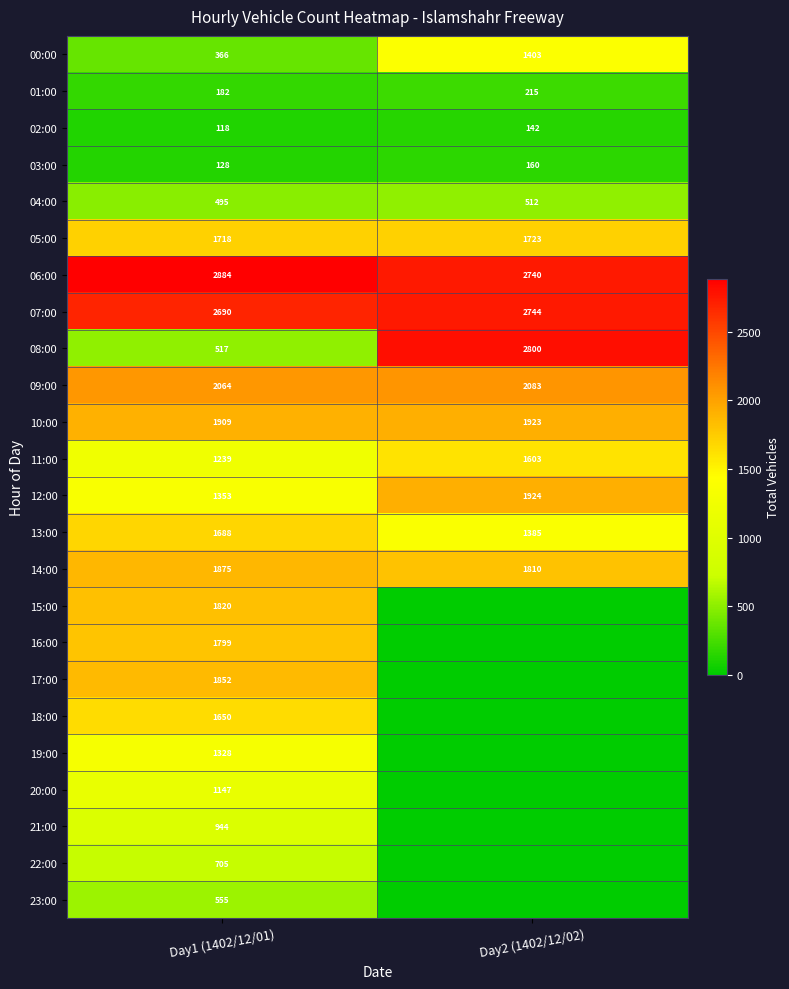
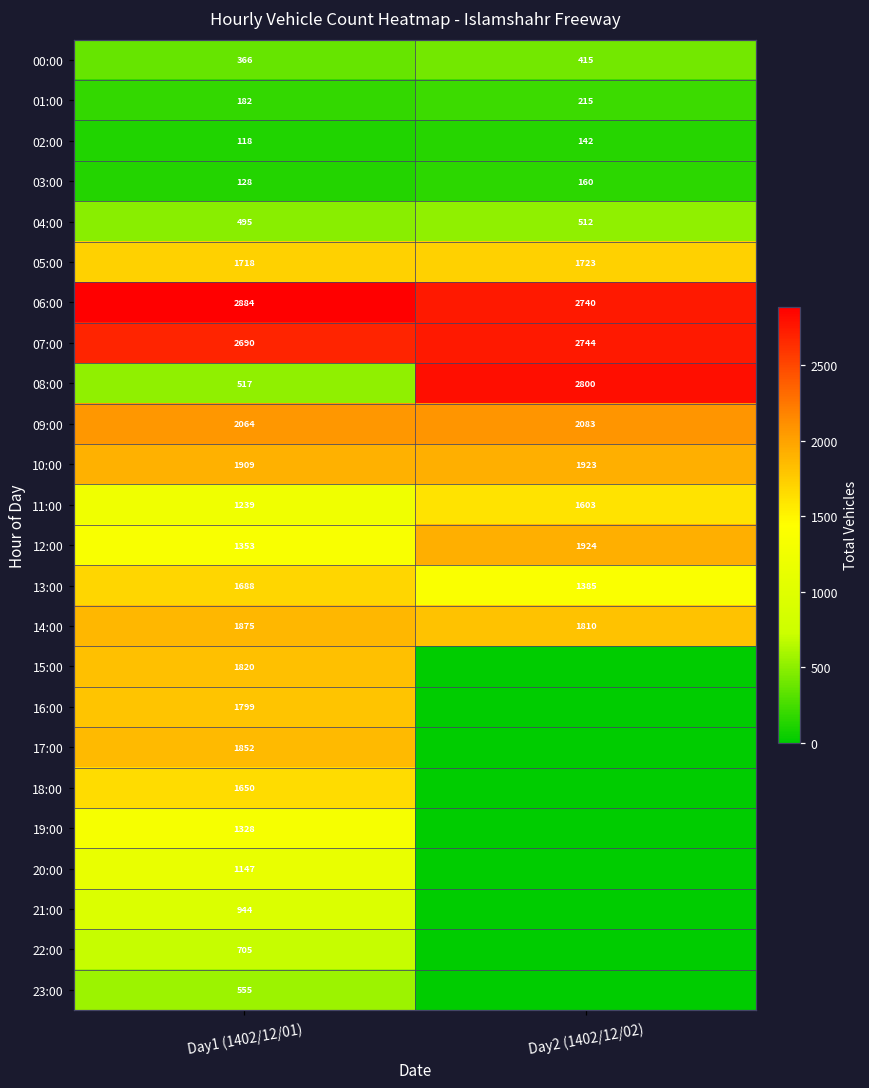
  {
    "00:00": {
      "Day1 (1402/12/01)": 366,
-     "Day2 (1402/12/02)": 1403
+     "Day2 (1402/12/02)": 415
    },
    "01:00": {
      "Day1 (1402/12/01)": 182,
      "Day2 (1402/12/02)": 215
    },
    "02:00": {
      "Day1 (1402/12/01)": 118,
      "Day2 (1402/12/02)": 142
    },
    "03:00": {
      "Day1 (1402/12/01)": 128,
      "Day2 (1402/12/02)": 160
    },
    "04:00": {
      "Day1 (1402/12/01)": 495,
      "Day2 (1402/12/02)": 512
    },
    "05:00": {
      "Day1 (1402/12/01)": 1718,
      "Day2 (1402/12/02)": 1723
    },
    "06:00": {
      "Day1 (1402/12/01)": 2884,
      "Day2 (1402/12/02)": 2740
    },
    "07:00": {
      "Day1 (1402/12/01)": 2690,
      "Day2 (1402/12/02)": 2744
    },
    "08:00": {
      "Day1 (1402/12/01)": 517,
      "Day2 (1402/12/02)": 2800
    },
    "09:00": {
      "Day1 (1402/12/01)": 2064,
      "Day2 (1402/12/02)": 2083
    },
    "10:00": {
      "Day1 (1402/12/01)": 1909,
      "Day2 (1402/12/02)": 1923
    },
    "11:00": {
      "Day1 (1402/12/01)": 1239,
      "Day2 (1402/12/02)": 1603
    },
    "12:00": {
      "Day1 (1402/12/01)": 1353,
      "Day2 (1402/12/02)": 1924
    },
    "13:00": {
      "Day1 (1402/12/01)": 1688,
      "Day2 (1402/12/02)": 1385
    },
    "14:00": {
      "Day1 (1402/12/01)": 1875,
      "Day2 (1402/12/02)": 1810
    },
    "15:00": {
      "Day1 (1402/12/01)": 1820
    },
    "16:00": {
      "Day1 (1402/12/01)": 1799
    },
    "17:00": {
      "Day1 (1402/12/01)": 1852
    },
    "18:00": {
      "Day1 (1402/12/01)": 1650
    },
    "19:00": {
      "Day1 (1402/12/01)": 1328
    },
    "20:00": {
      "Day1 (1402/12/01)": 1147
    },
    "21:00": {
      "Day1 (1402/12/01)": 944
    },
    "22:00": {
      "Day1 (1402/12/01)": 705
    },
    "23:00": {
      "Day1 (1402/12/01)": 555
    }
  }
